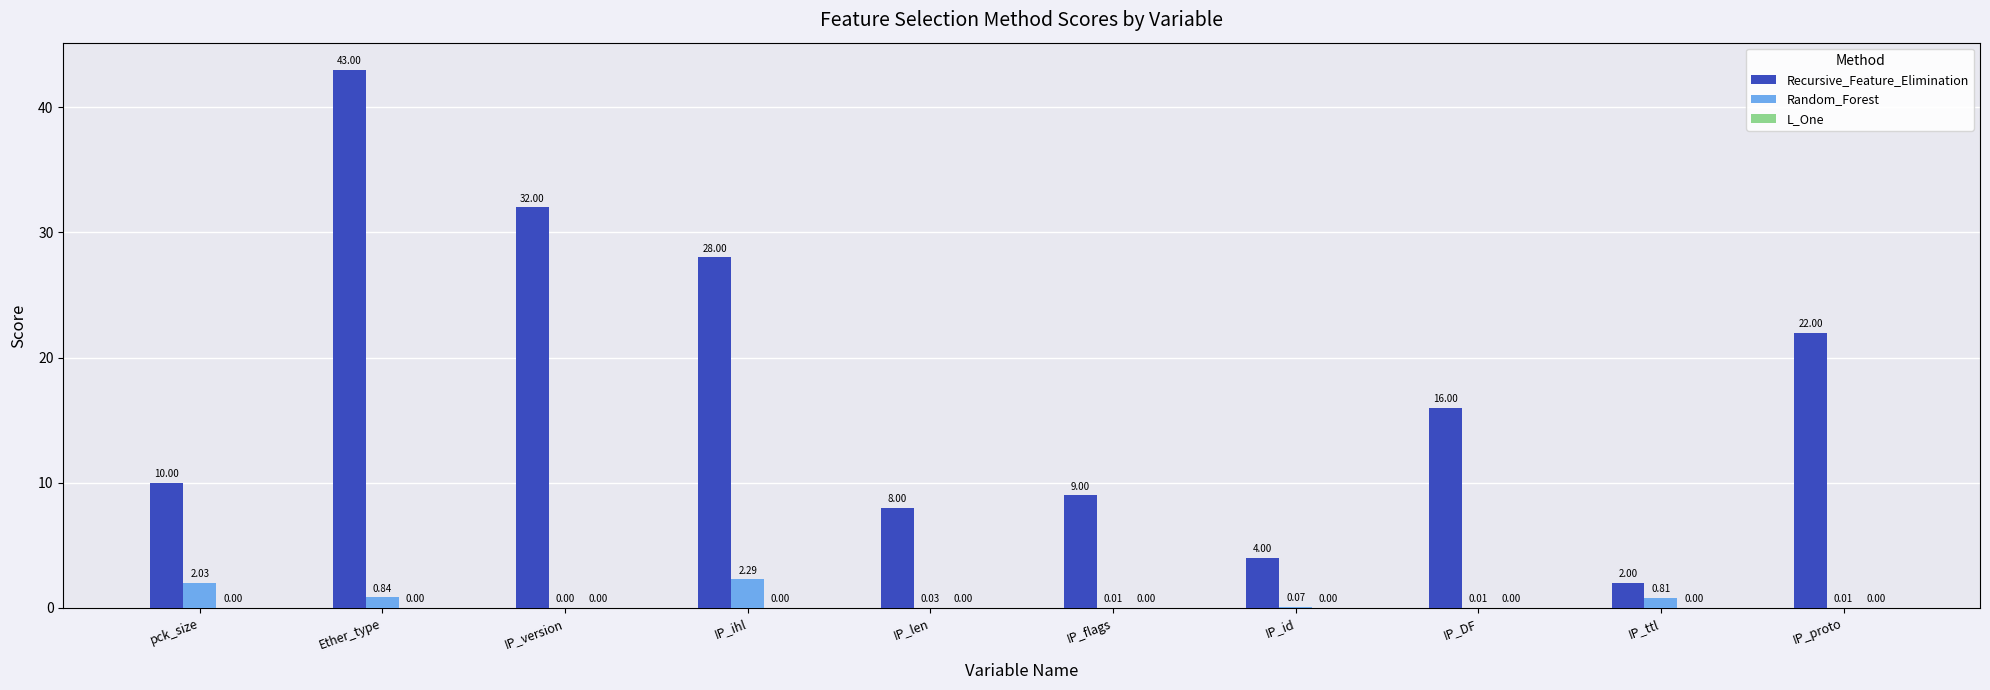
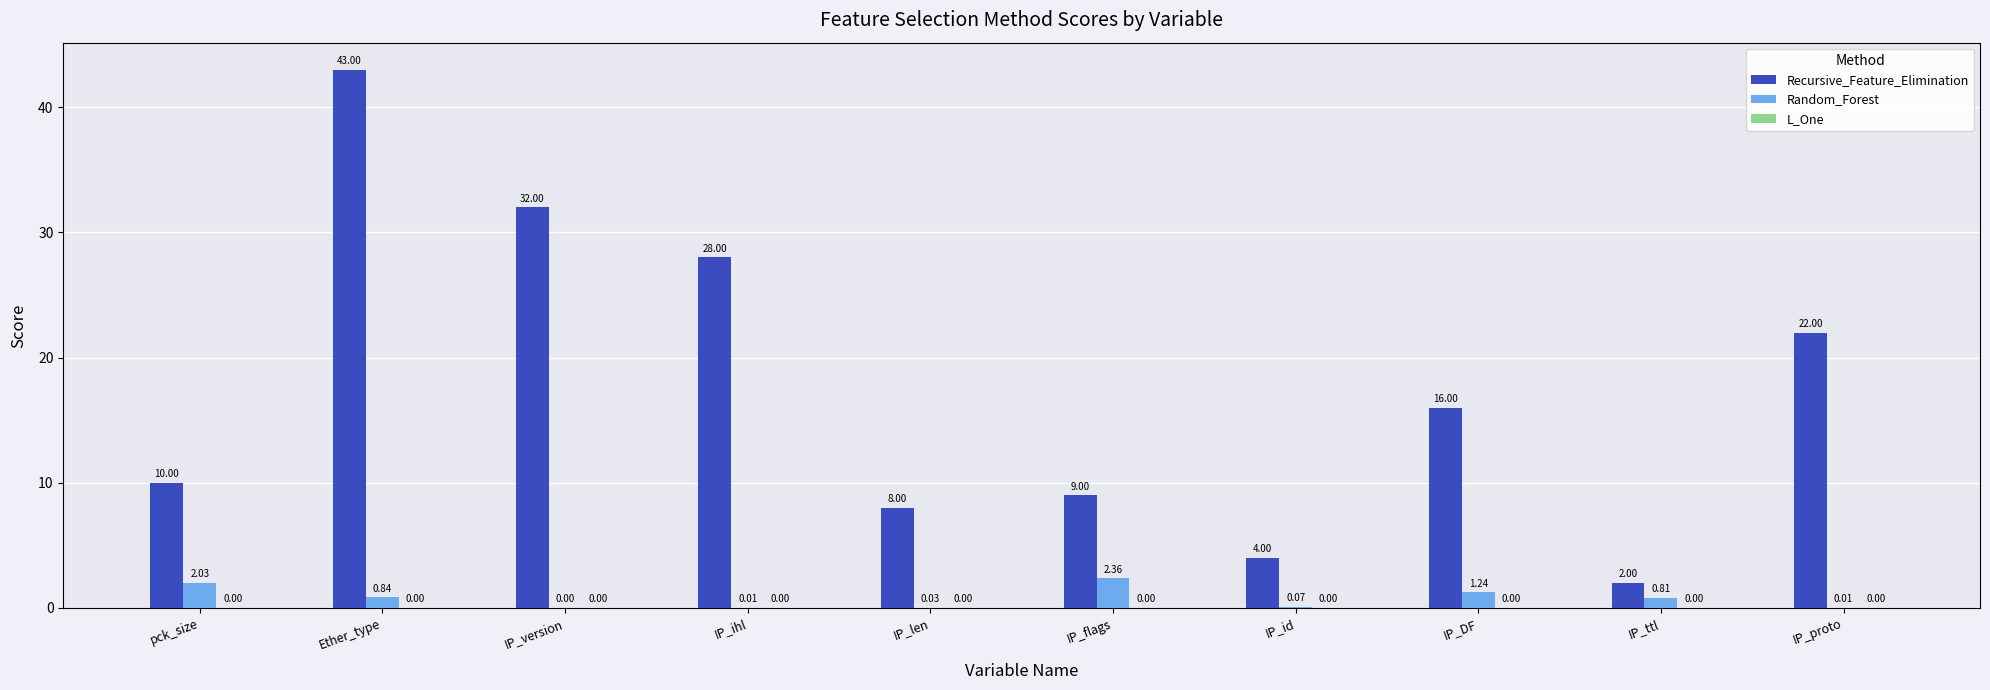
  {
    "Recursive_Feature_Elimination": {
      "pck_size": 10.00,
      "Ether_type": 43.00,
      "IP_version": 32.00,
      "IP_ihl": 28.00,
      "IP_len": 8.00,
      "IP_flags": 9.00,
      "IP_id": 4.00,
      "IP_DF": 16.00,
      "IP_ttl": 2.00,
      "IP_proto": 22.00
    },
    "Random_Forest": {
      "pck_size": 2.03,
      "Ether_type": 0.84,
      "IP_version": 0.00,
-     "IP_ihl": 2.29,
+     "IP_ihl": 0.01,
      "IP_len": 0.03,
-     "IP_flags": 0.01,
+     "IP_flags": 2.36,
      "IP_id": 0.07,
-     "IP_DF": 0.01,
+     "IP_DF": 1.24,
      "IP_ttl": 0.81,
      "IP_proto": 0.01
    },
    "L_One": {
      "pck_size": 0.00,
      "Ether_type": 0.00,
      "IP_version": 0.00,
      "IP_ihl": 0.00,
      "IP_len": 0.00,
      "IP_flags": 0.00,
      "IP_id": 0.00,
      "IP_DF": 0.00,
      "IP_ttl": 0.00,
      "IP_proto": 0.00
    }
  }
